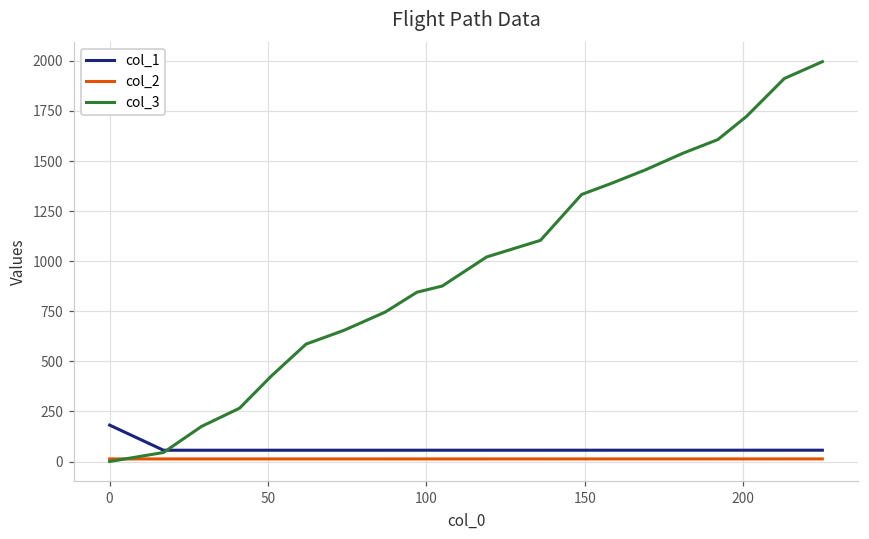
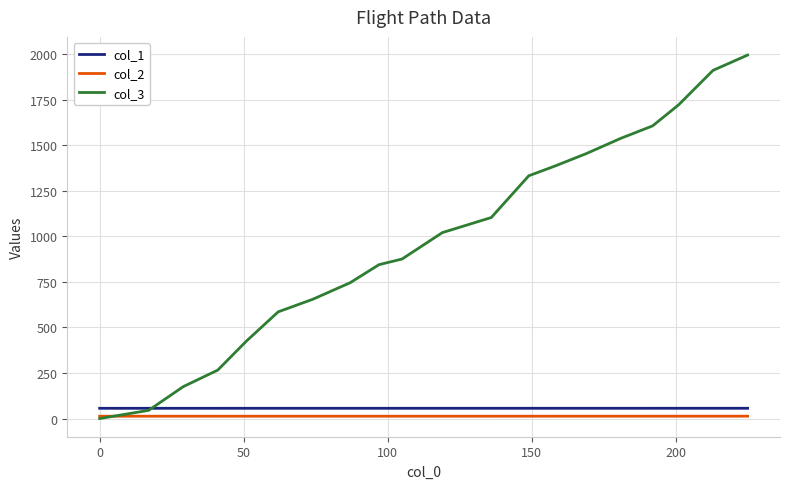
  {
    "col_1": {
-     "0": 180
+     "0": 60
    }
  }
